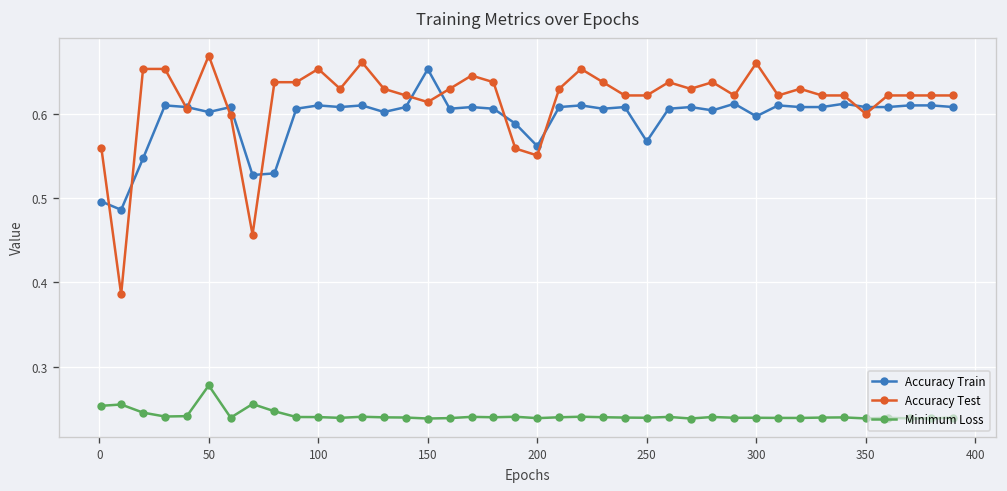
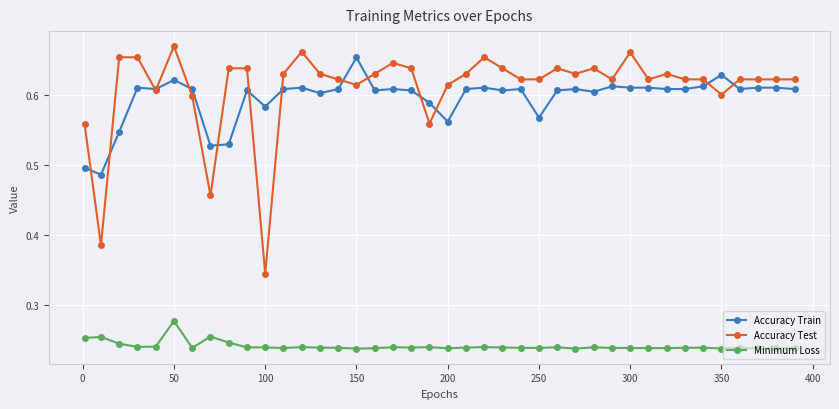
  {
    "Accuracy Train": {
-     "50": 0.60,
-     "100": 0.61,
+     "50": 0.62,
+     "100": 0.58,
      "150": 0.65,
      "200": 0.56,
      "250": 0.57,
-     "300": 0.60,
-     "350": 0.61
+     "300": 0.61,
+     "350": 0.63
    },
    "Accuracy Test": {
      "50": 0.67,
-     "100": 0.65,
+     "100": 0.35,
      "150": 0.61,
-     "200": 0.55,
+     "200": 0.61,
      "250": 0.62,
      "300": 0.66,
      "350": 0.60
    },
    "Minimum Loss": {
      "50": 0.28,
      "100": 0.24,
      "150": 0.24,
      "200": 0.24,
      "250": 0.24,
      "300": 0.24,
      "350": 0.24
    }
  }
